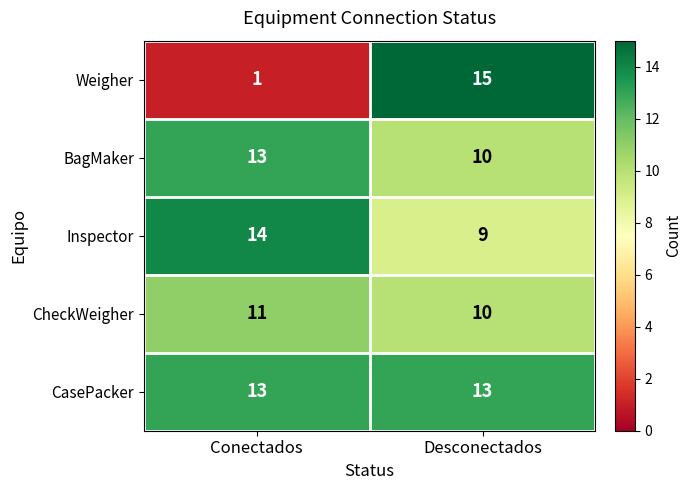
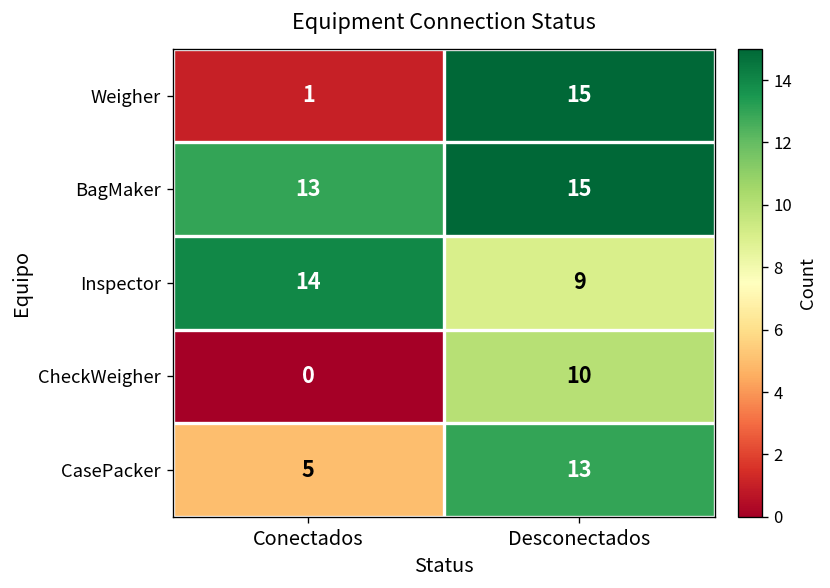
  {
    "Weigher": {
      "Conectados": 1,
      "Desconectados": 15
    },
    "BagMaker": {
      "Conectados": 13,
-     "Desconectados": 10
+     "Desconectados": 15
    },
    "Inspector": {
      "Conectados": 14,
      "Desconectados": 9
    },
    "CheckWeigher": {
-     "Conectados": 11,
+     "Conectados": 0,
      "Desconectados": 10
    },
    "CasePacker": {
-     "Conectados": 13,
+     "Conectados": 5,
      "Desconectados": 13
    }
  }
